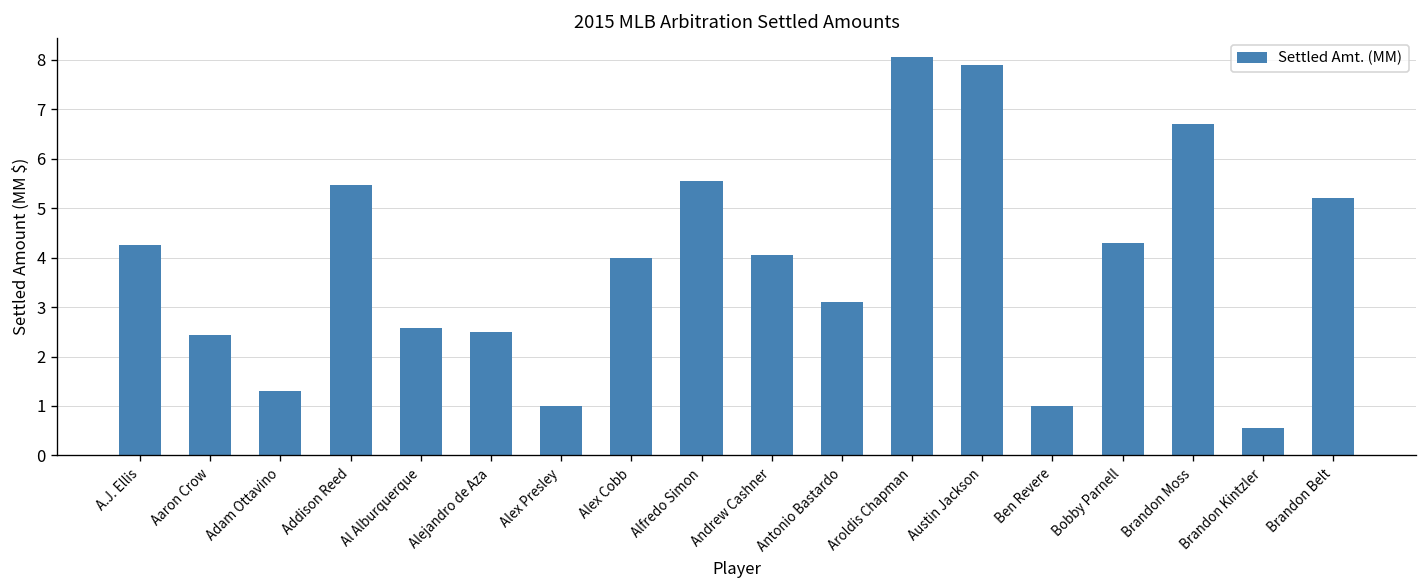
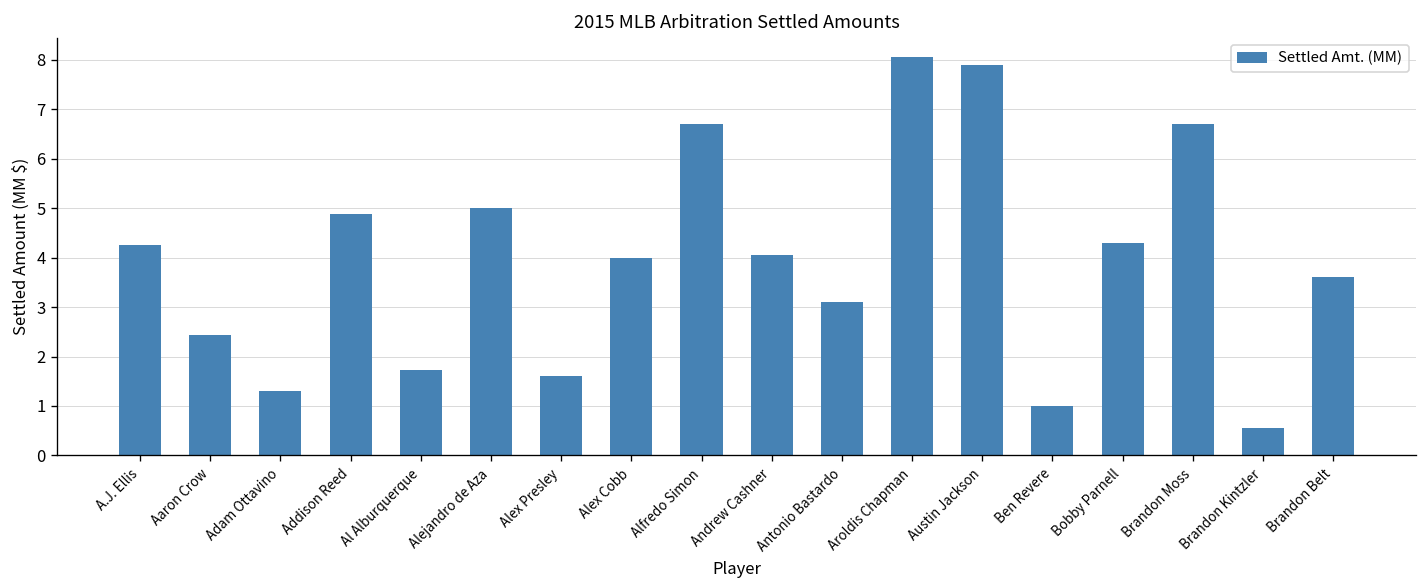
  {
    "A.J. Ellis": 4.3,
    "Aaron Crow": 2.4,
    "Adam Ottavino": 1.3,
-   "Addison Reed": 5.5,
-   "Al Alburquerque": 2.6,
-   "Alejandro de Aza": 2.5,
-   "Alex Presley": 1.0,
+   "Addison Reed": 4.9,
+   "Al Alburquerque": 1.7,
+   "Alejandro de Aza": 5.0,
+   "Alex Presley": 1.6,
    "Alex Cobb": 4.0,
-   "Alfredo Simon": 5.6,
+   "Alfredo Simon": 6.7,
    "Andrew Cashner": 4.1,
    "Antonio Bastardo": 3.1,
    "Aroldis Chapman": 8.1,
    "Austin Jackson": 7.9,
    "Ben Revere": 1.0,
    "Bobby Parnell": 4.3,
    "Brandon Moss": 6.7,
    "Brandon Kintzler": 0.6,
-   "Brandon Belt": 5.2
+   "Brandon Belt": 3.6
  }
